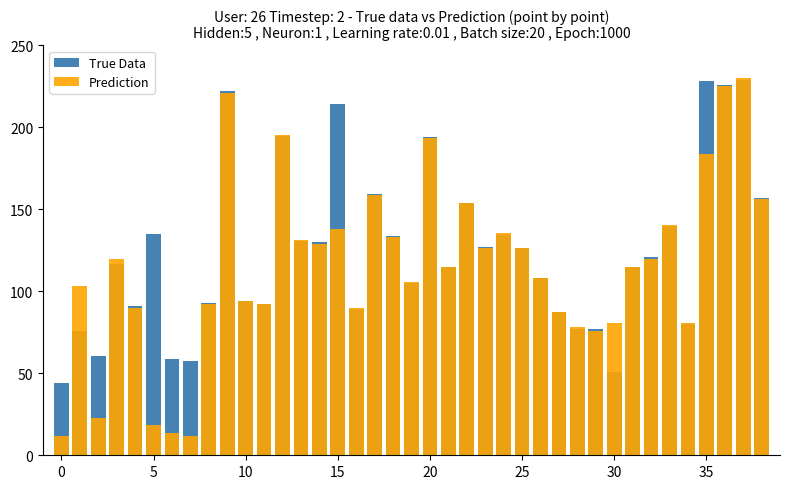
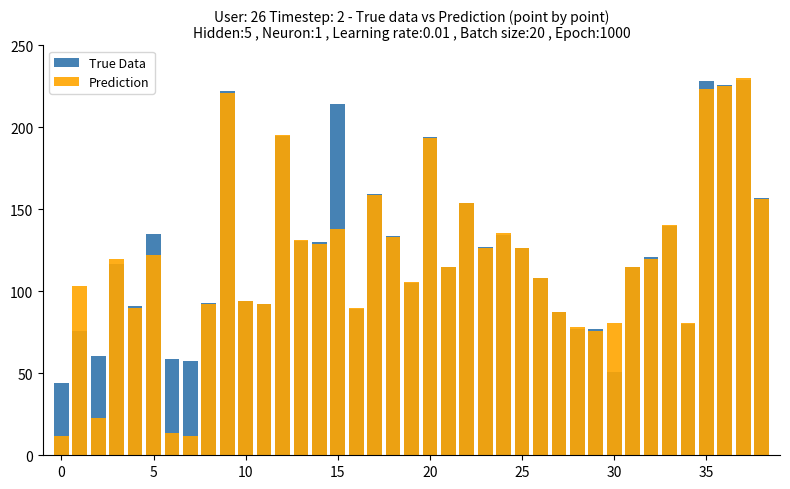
  {
    "True Data": {
      "0": 44,
      "5": 135,
      "10": 94,
      "15": 214,
      "20": 194,
      "25": 127,
      "35": 228
    },
    "Prediction": {
-     "5": 18,
+     "5": 122,
      "10": 94,
      "20": 193,
      "25": 127,
      "30": 81,
-     "35": 184
+     "35": 223
    }
  }
